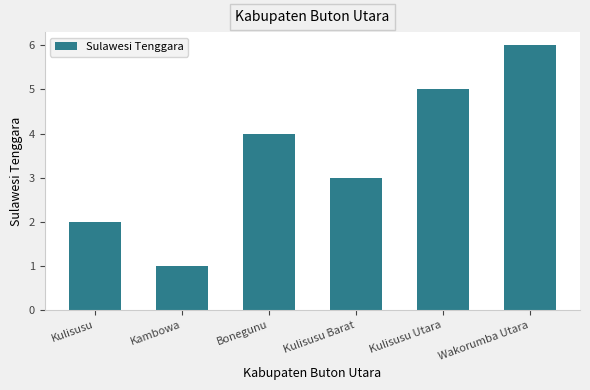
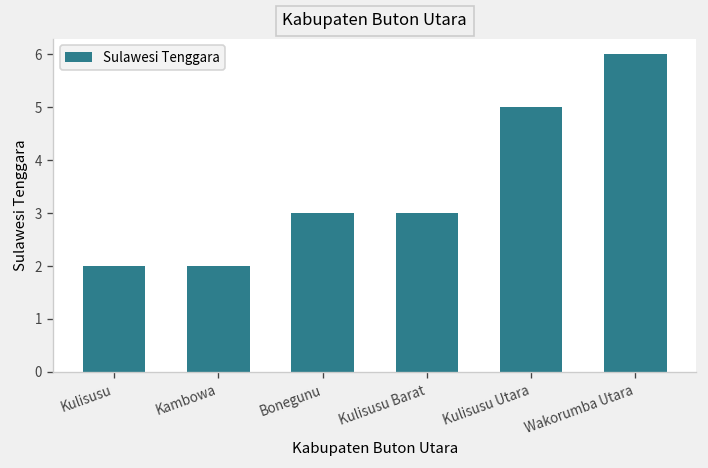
  {
    "Kulisusu": 2,
-   "Kambowa": 1,
-   "Bonegunu": 4,
+   "Kambowa": 2,
+   "Bonegunu": 3,
    "Kulisusu Barat": 3,
    "Kulisusu Utara": 5,
    "Wakorumba Utara": 6
  }
